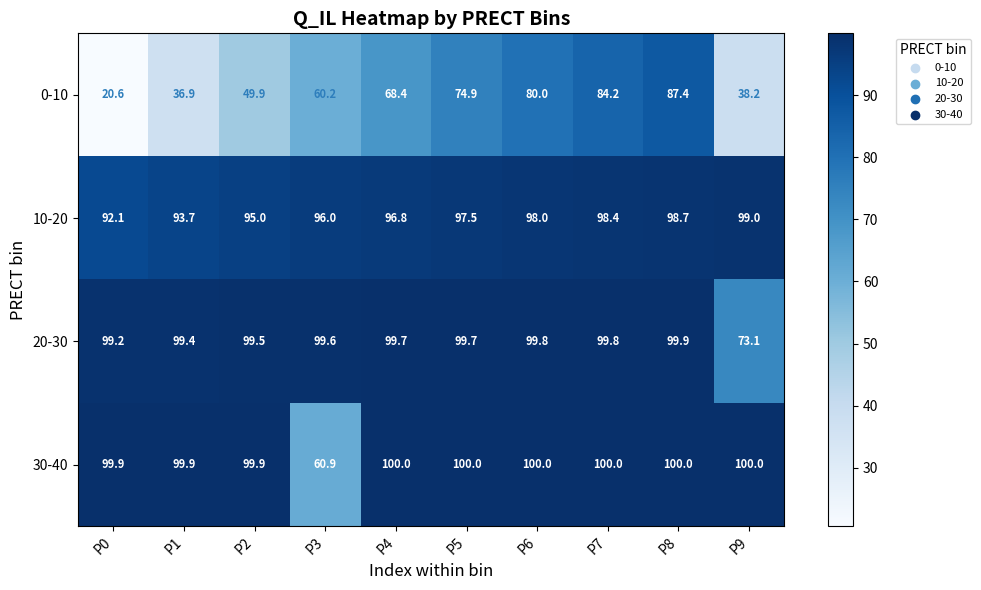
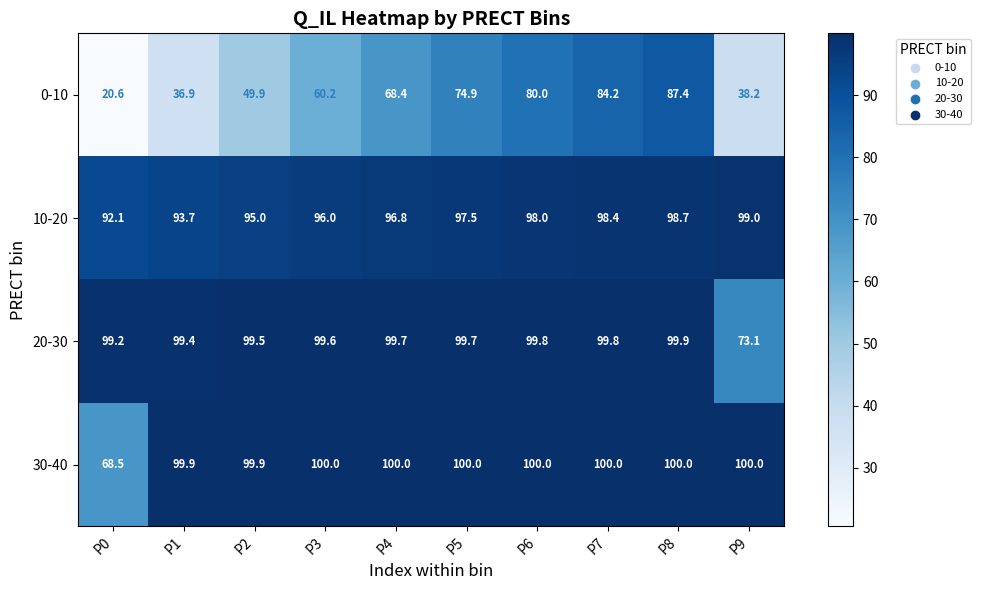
  {
    "0-10": {
      "P0": 20.6,
      "P1": 36.9,
      "P2": 49.9,
      "P3": 60.2,
      "P4": 68.4,
      "P5": 74.9,
      "P6": 80.0,
      "P7": 84.2,
      "P8": 87.4,
      "P9": 38.2
    },
    "10-20": {
      "P0": 92.1,
      "P1": 93.7,
      "P2": 95.0,
      "P3": 96.0,
      "P4": 96.8,
      "P5": 97.5,
      "P6": 98.0,
      "P7": 98.4,
      "P8": 98.7,
      "P9": 99.0
    },
    "20-30": {
      "P0": 99.2,
      "P1": 99.4,
      "P2": 99.5,
      "P3": 99.6,
      "P4": 99.7,
      "P5": 99.7,
      "P6": 99.8,
      "P7": 99.8,
      "P8": 99.9,
      "P9": 73.1
    },
    "30-40": {
-     "P0": 99.9,
+     "P0": 68.5,
      "P1": 99.9,
      "P2": 99.9,
-     "P3": 60.9,
+     "P3": 100.0,
      "P4": 100.0,
      "P5": 100.0,
      "P6": 100.0,
      "P7": 100.0,
      "P8": 100.0,
      "P9": 100.0
    }
  }
